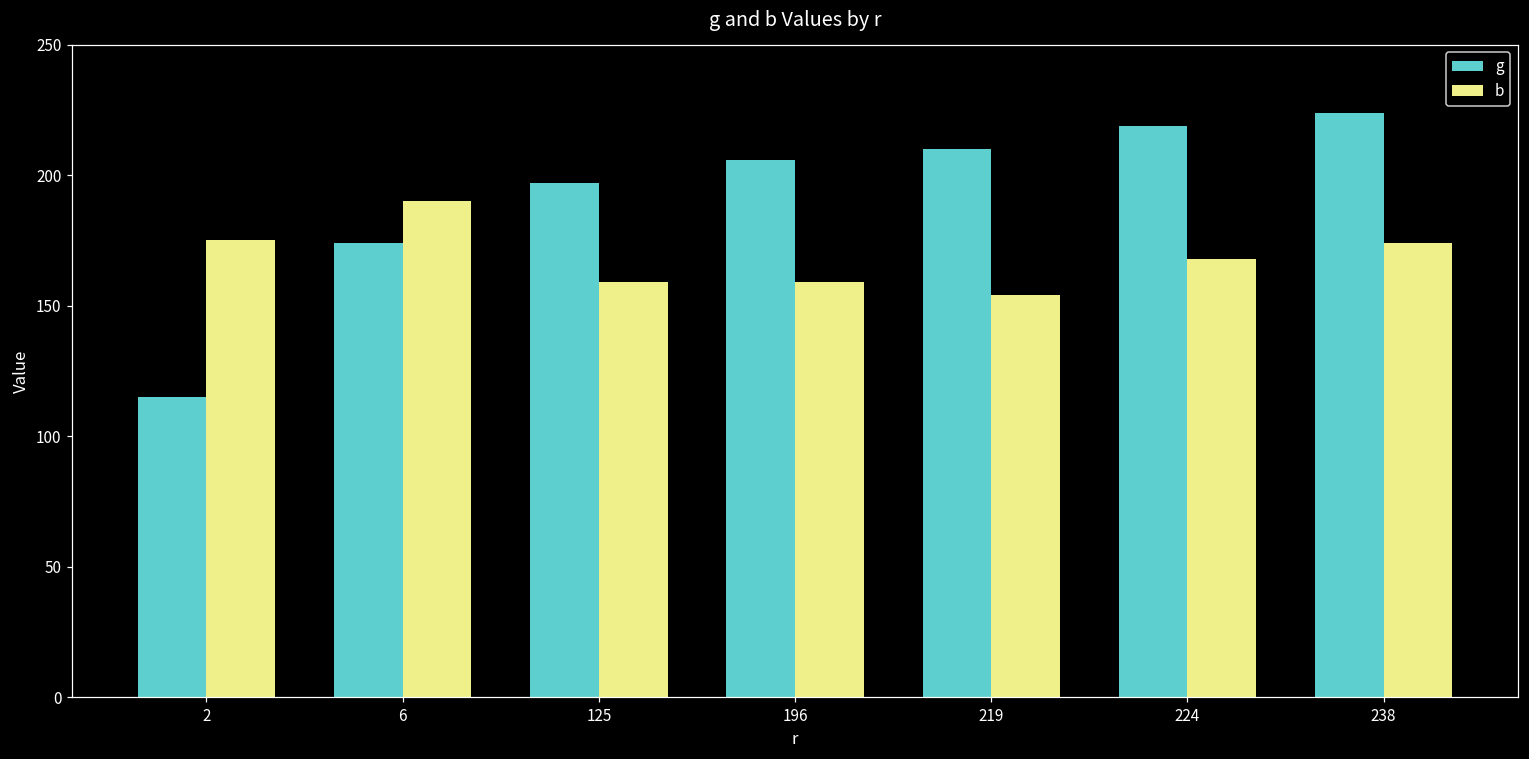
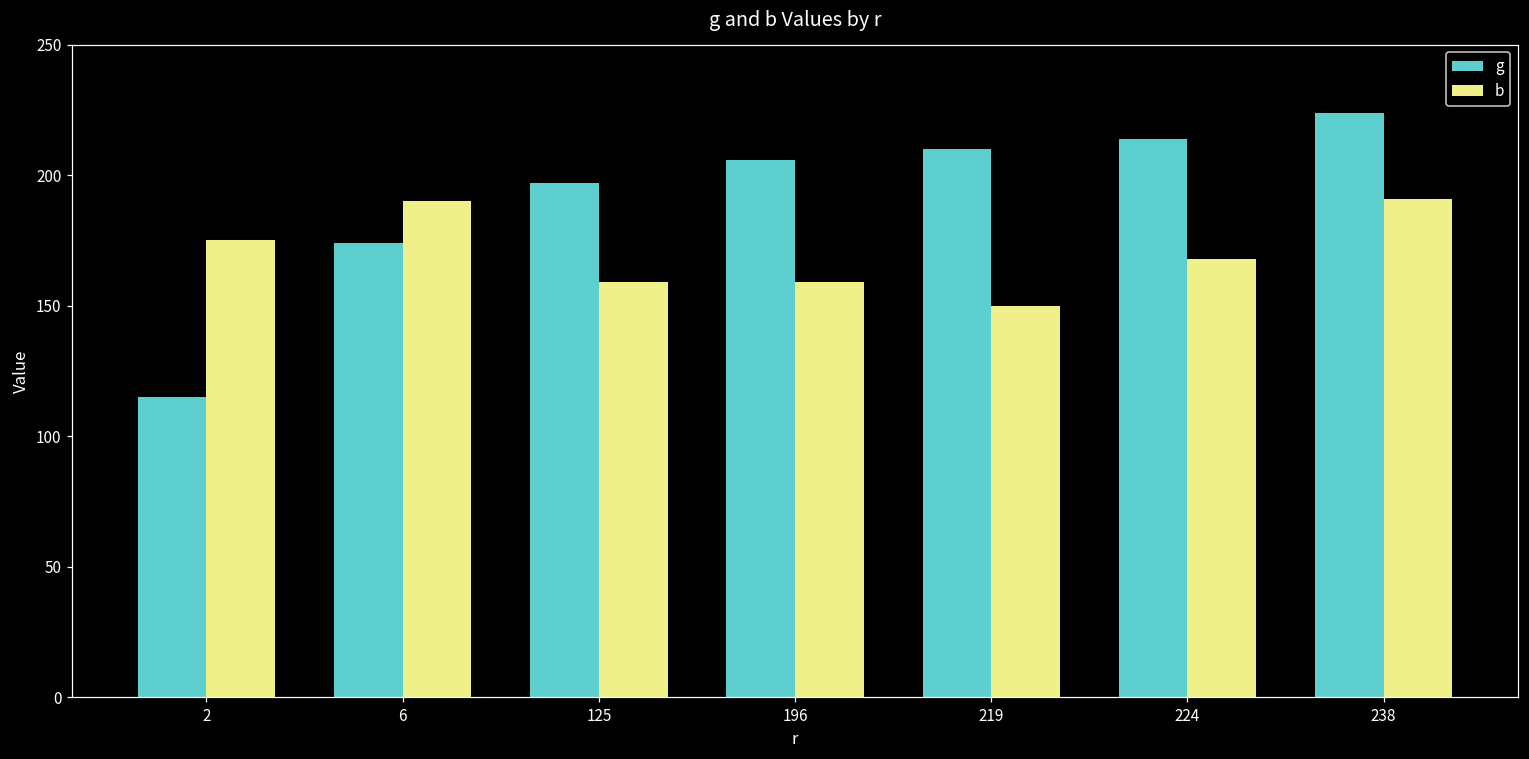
  {
    "g": {
      "2": 115,
      "6": 174,
      "125": 197,
      "196": 206,
      "219": 210,
-     "224": 219,
+     "224": 214,
      "238": 224
    },
    "b": {
      "2": 175,
      "6": 190,
      "125": 159,
      "196": 159,
-     "219": 154,
+     "219": 150,
      "224": 168,
-     "238": 174
+     "238": 191
    }
  }
